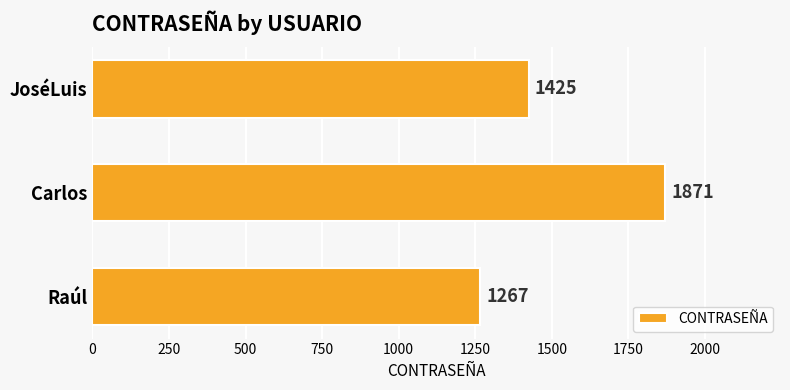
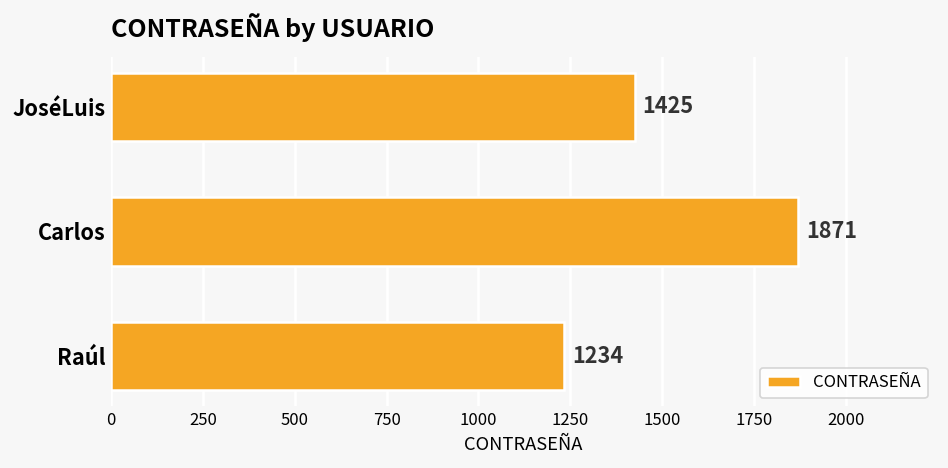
  {
    "JoséLuis": 1425,
    "Carlos": 1871,
-   "Raúl": 1267
+   "Raúl": 1234
  }
